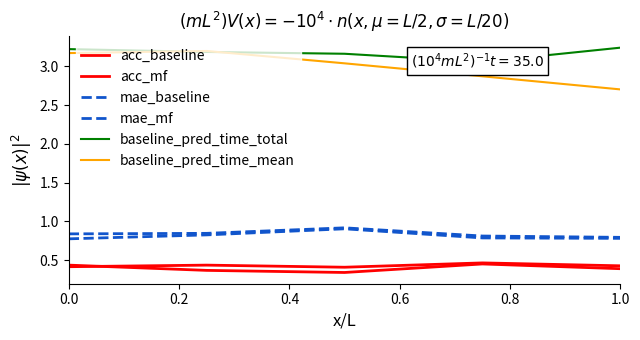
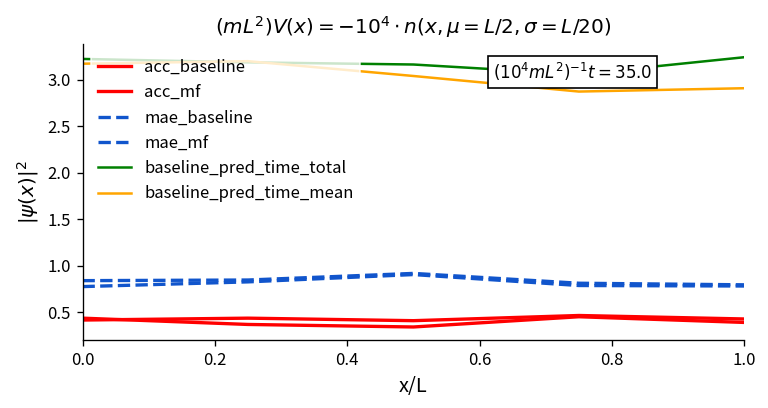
  {
    "baseline_pred_time_total": {
      "0.0": 3.2,
      "1.0": 3.2
    },
    "baseline_pred_time_mean": {
      "0.0": 3.2,
-     "1.0": 2.7
+     "1.0": 2.9
    }
  }
